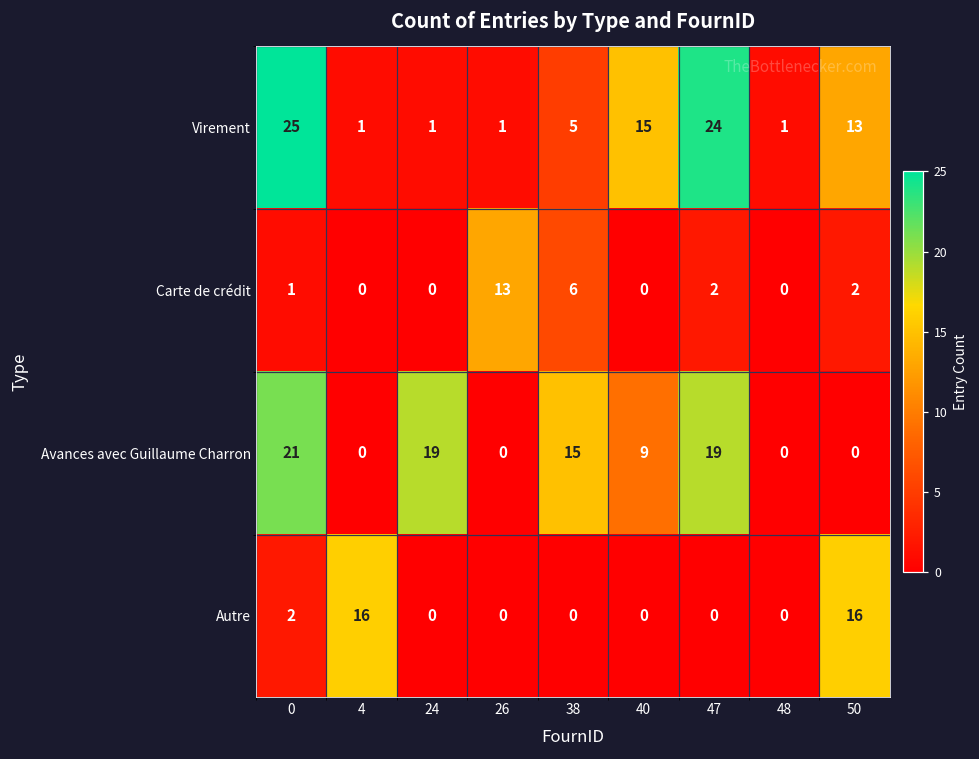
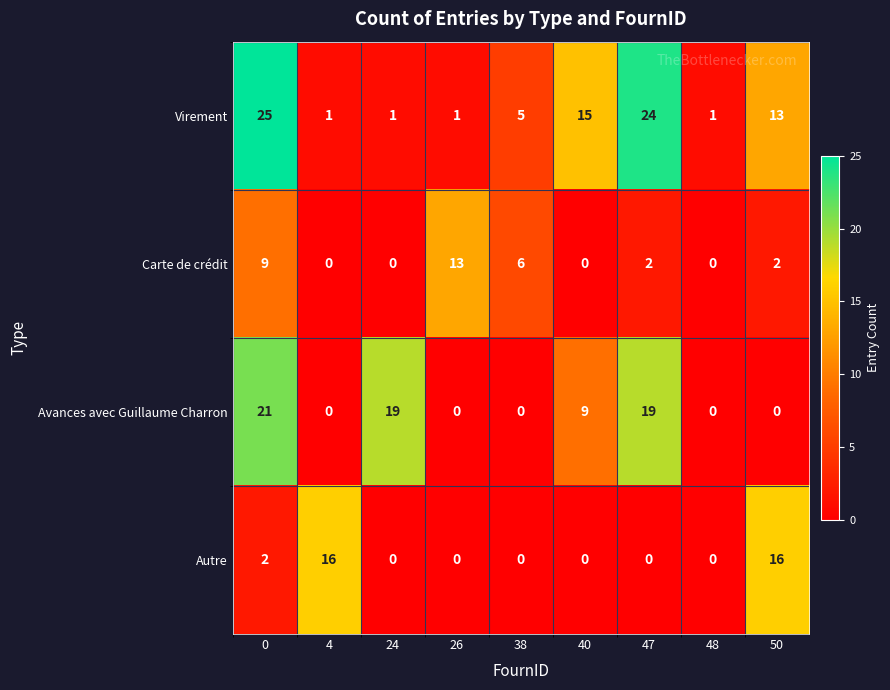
  {
    "Virement": {
      "0": 25,
      "4": 1,
      "24": 1,
      "26": 1,
      "38": 5,
      "40": 15,
      "47": 24,
      "50": 13
    },
    "Carte de crédit": {
-     "0": 1,
+     "0": 9,
      "4": 0,
      "24": 0,
      "26": 13,
      "38": 6,
      "40": 0,
      "47": 2,
      "48": 0,
      "50": 2
    },
    "Avances avec Guillaume Charron": {
      "0": 21,
      "4": 0,
      "24": 19,
      "26": 0,
-     "38": 15,
+     "38": 0,
      "40": 9,
      "47": 19,
      "48": 0,
      "50": 0
    },
    "Autre": {
      "0": 2,
      "4": 16,
      "24": 0,
      "26": 0,
      "38": 0,
      "40": 0,
      "47": 0,
      "48": 0,
      "50": 16
    }
  }
